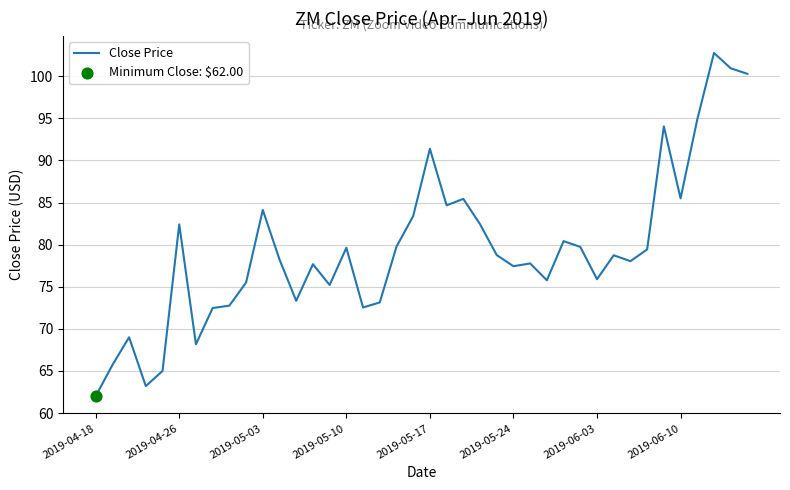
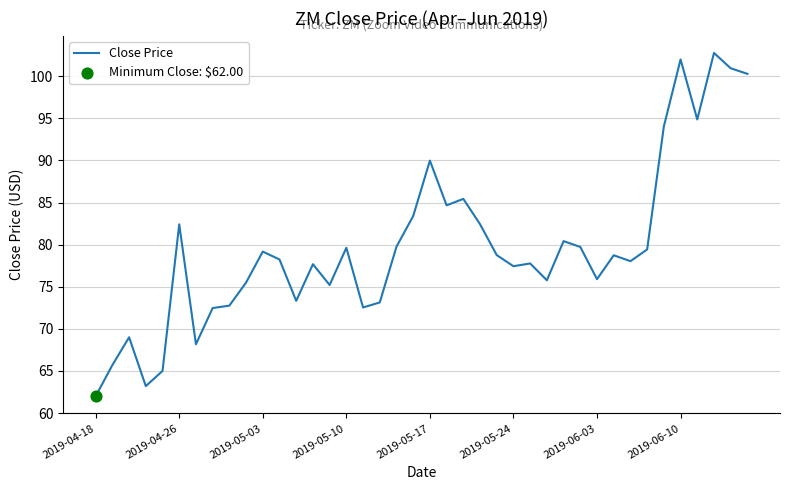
  {
    "Close Price": {
      "2019-04-26": 82,
-     "2019-05-03": 84,
+     "2019-05-03": 79,
      "2019-05-10": 80,
-     "2019-05-17": 91,
+     "2019-05-17": 90,
      "2019-05-24": 77,
      "2019-06-03": 76,
-     "2019-06-10": 86
+     "2019-06-10": 102
    }
  }
